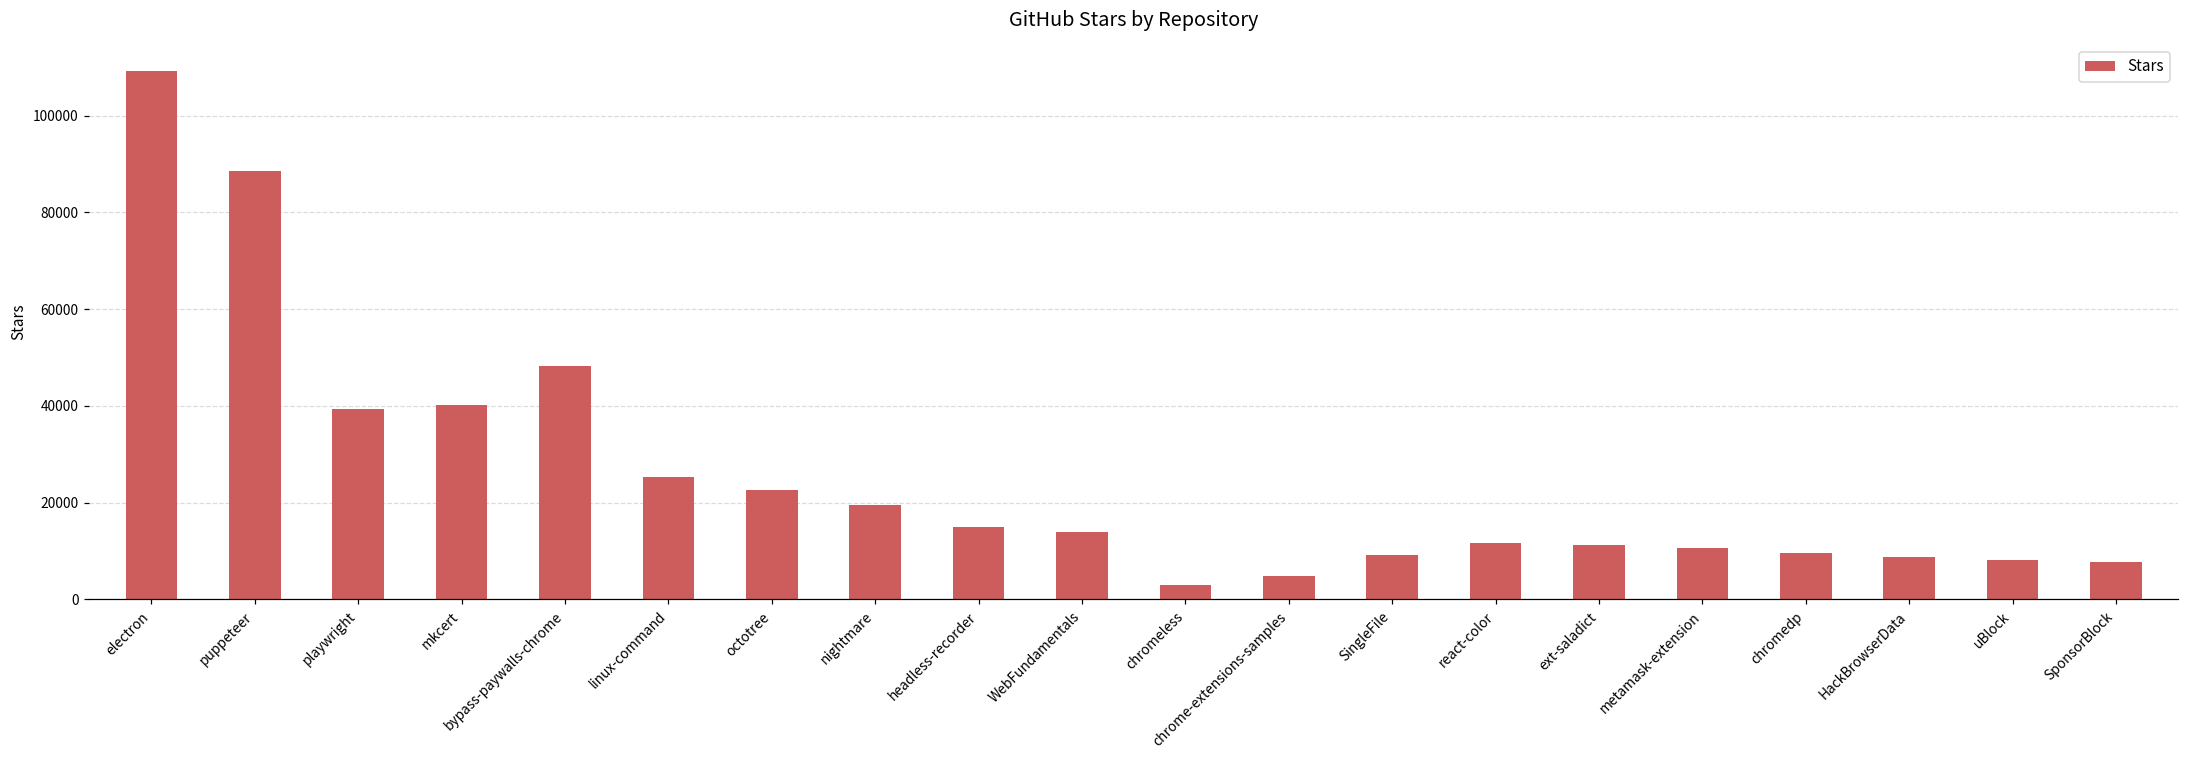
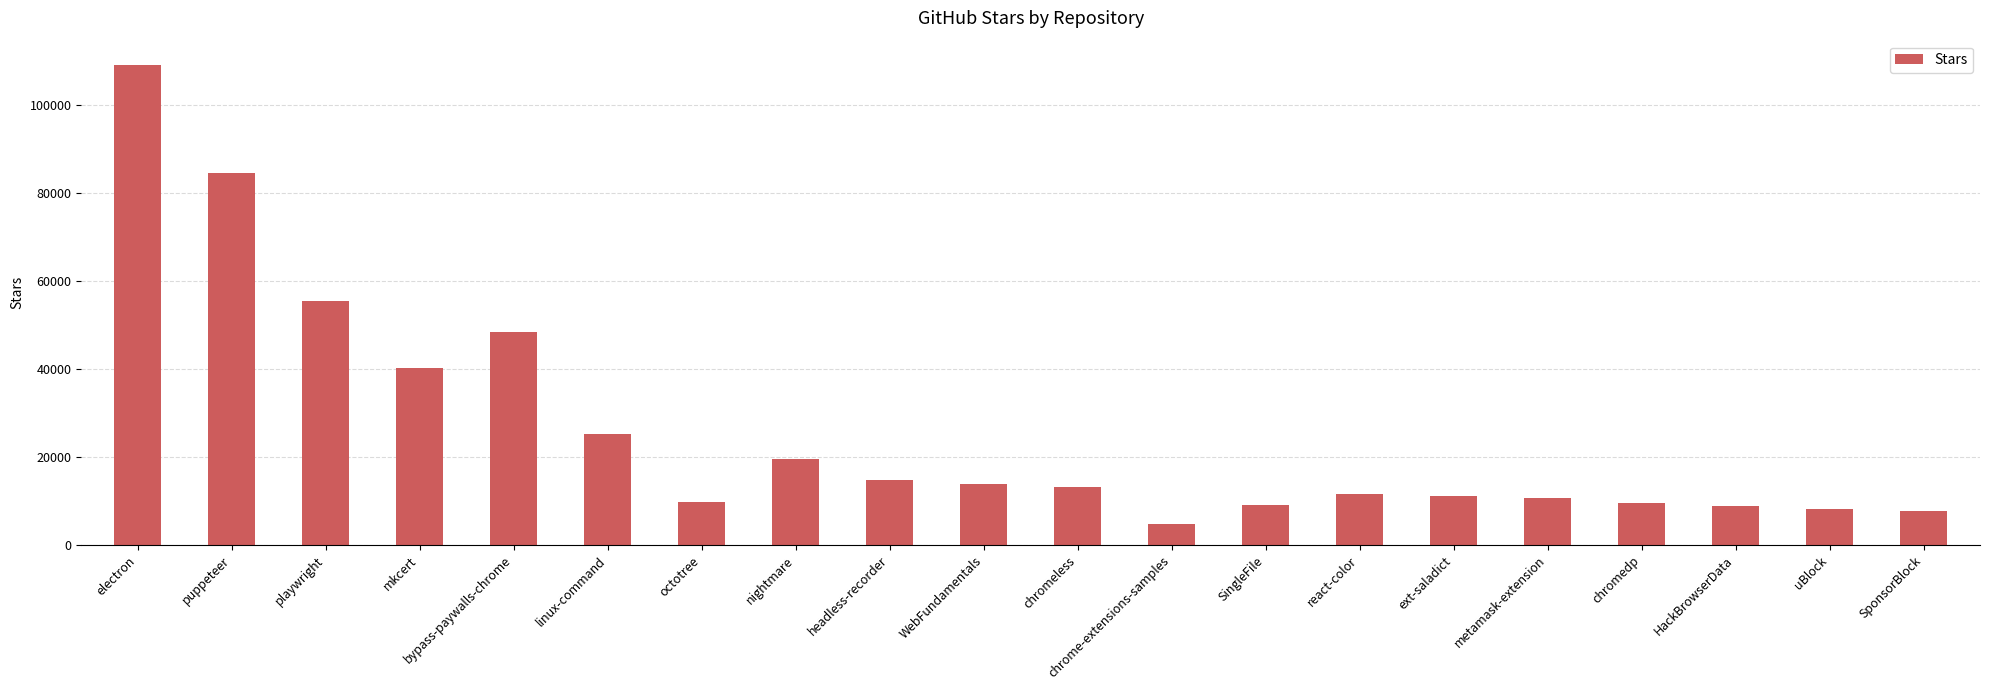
  {
    "electron": 109000,
-   "puppeteer": 89000,
-   "playwright": 39000,
+   "puppeteer": 85000,
+   "playwright": 55000,
    "mkcert": 40000,
    "bypass-paywalls-chrome": 48000,
    "linux-command": 25000,
-   "octotree": 23000,
+   "octotree": 10000,
    "nightmare": 19000,
    "headless-recorder": 15000,
    "WebFundamentals": 14000,
-   "chromeless": 3000,
+   "chromeless": 13000,
    "chrome-extensions-samples": 5000,
    "SingleFile": 9000,
    "react-color": 12000,
    "ext-saladict": 11000,
    "metamask-extension": 11000,
    "chromedp": 10000,
    "HackBrowserData": 9000,
    "uBlock": 8000,
    "SponsorBlock": 8000
  }
